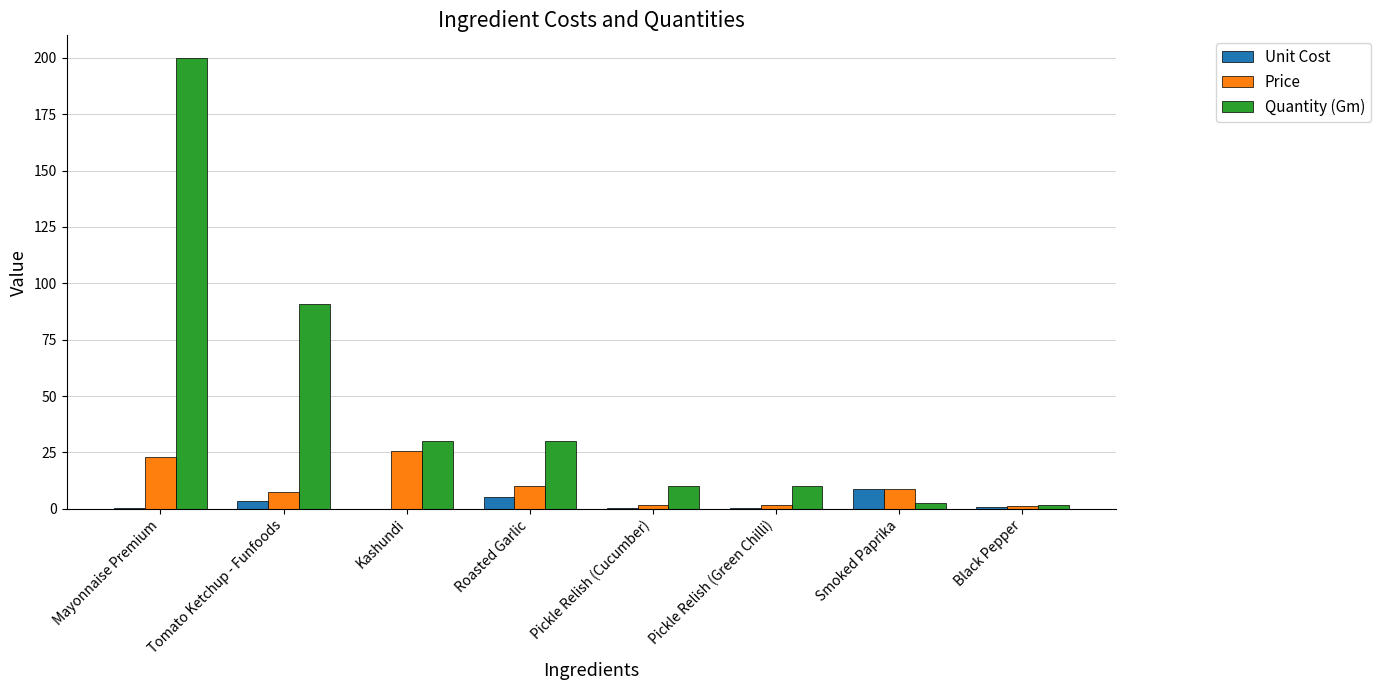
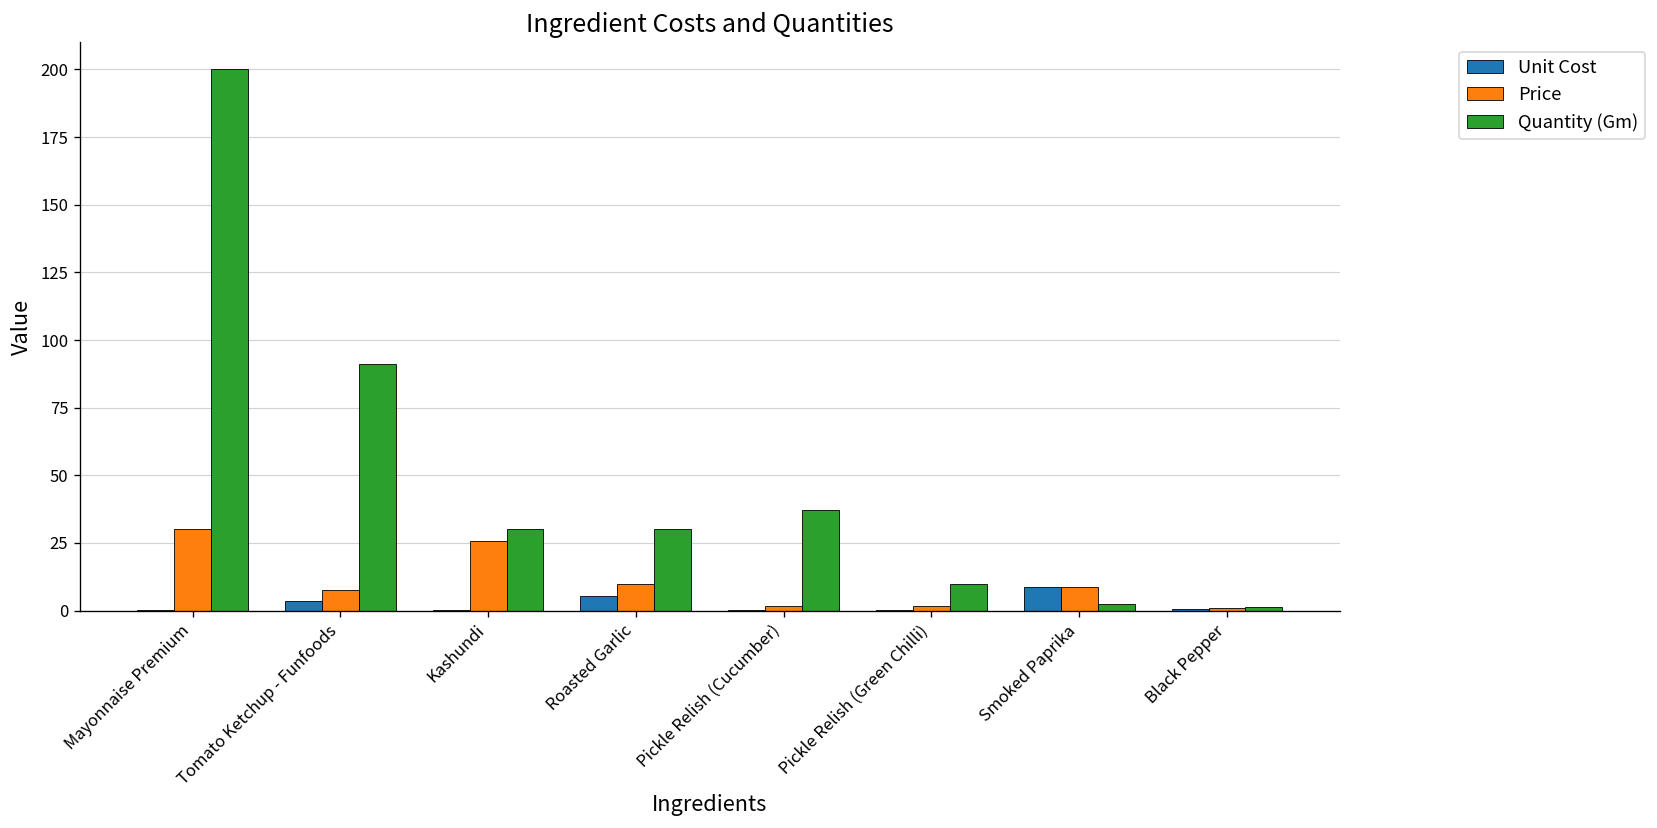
  {
    "Unit Cost": {
      "Tomato Ketchup - Funfoods": 4,
      "Roasted Garlic": 5,
      "Smoked Paprika": 9
    },
    "Price": {
-     "Mayonnaise Premium": 23,
+     "Mayonnaise Premium": 30,
      "Tomato Ketchup - Funfoods": 8,
      "Kashundi": 26,
      "Roasted Garlic": 10,
      "Pickle Relish (Cucumber)": 2,
      "Pickle Relish (Green Chilli)": 2,
      "Smoked Paprika": 9,
      "Black Pepper": 1
    },
    "Quantity (Gm)": {
      "Mayonnaise Premium": 200,
      "Tomato Ketchup - Funfoods": 91,
      "Kashundi": 30,
      "Roasted Garlic": 30,
-     "Pickle Relish (Cucumber)": 10,
+     "Pickle Relish (Cucumber)": 37,
      "Pickle Relish (Green Chilli)": 10,
      "Smoked Paprika": 3,
      "Black Pepper": 2
    }
  }
